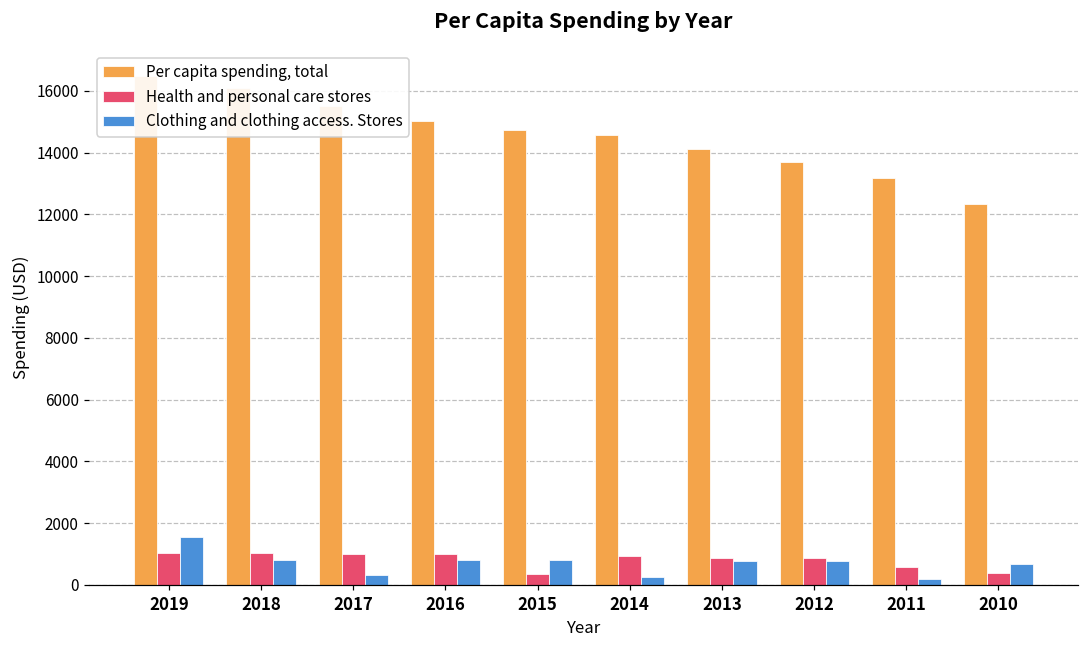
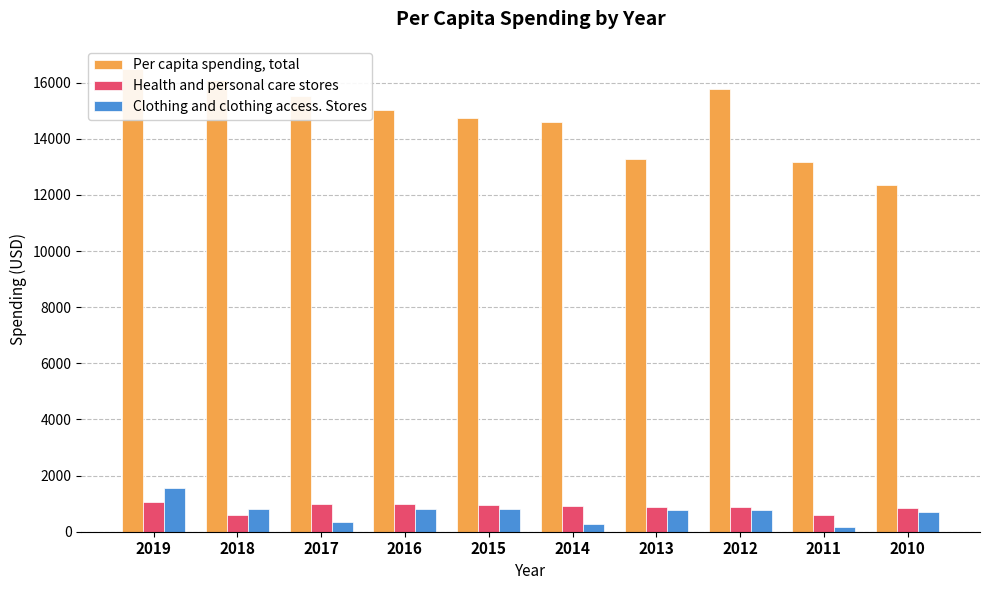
  {
    "Per capita spending, total": {
      "2016": 15000,
      "2015": 14700,
      "2014": 14600,
-     "2013": 14100,
-     "2012": 13700,
+     "2013": 13300,
+     "2012": 15800,
      "2011": 13200,
      "2010": 12300
    },
    "Health and personal care stores": {
      "2019": 1000,
-     "2018": 1000,
+     "2018": 600,
      "2017": 1000,
      "2016": 1000,
-     "2015": 300,
+     "2015": 1000,
      "2014": 900,
      "2013": 900,
      "2012": 900,
      "2011": 600,
-     "2010": 400
+     "2010": 800
    },
    "Clothing and clothing access. Stores": {
      "2019": 1600,
      "2018": 800,
      "2017": 300,
      "2016": 800,
      "2015": 800,
      "2014": 300,
      "2013": 800,
      "2012": 800,
      "2011": 200,
      "2010": 700
    }
  }
